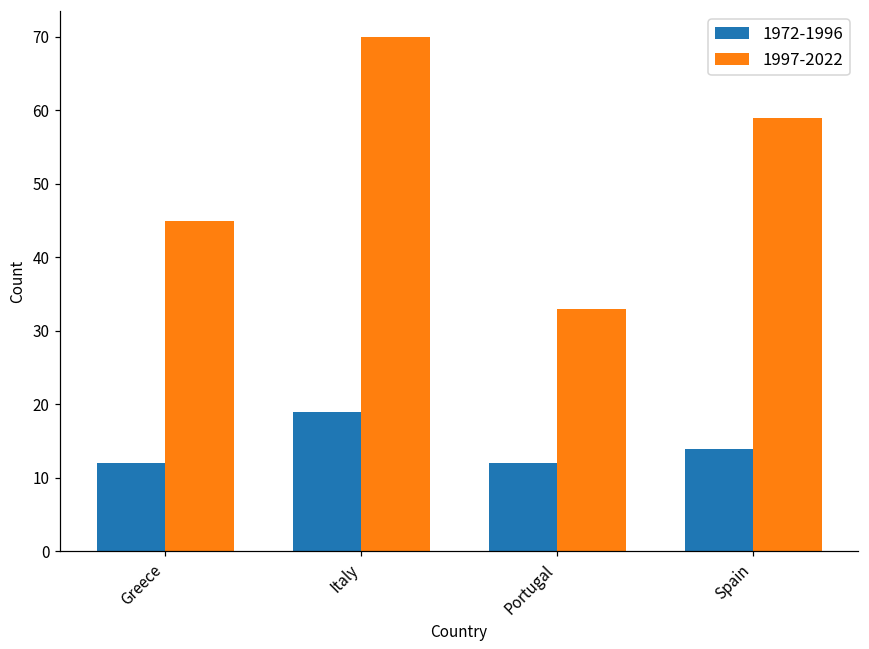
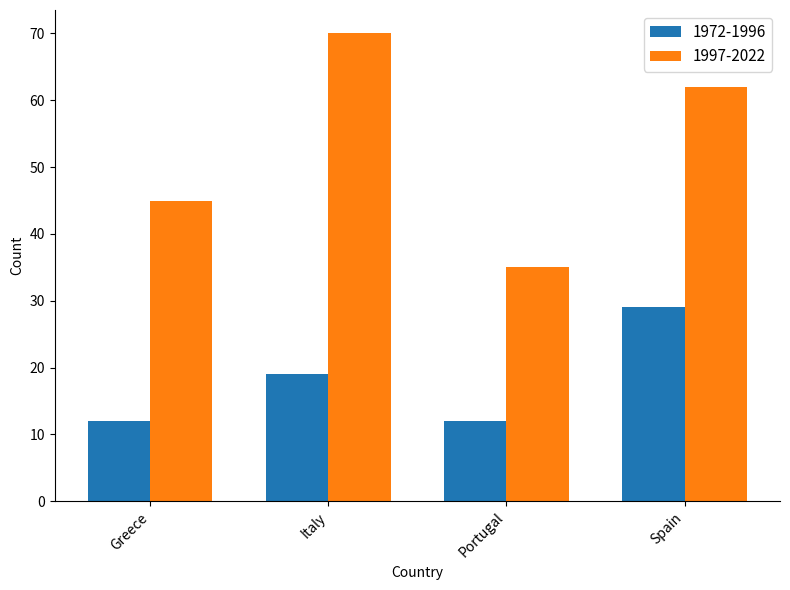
  {
    "1972-1996": {
      "Greece": 12,
      "Italy": 19,
      "Portugal": 12,
-     "Spain": 14
+     "Spain": 29
    },
    "1997-2022": {
      "Greece": 45,
      "Italy": 70,
-     "Portugal": 33,
-     "Spain": 59
+     "Portugal": 35,
+     "Spain": 62
    }
  }
